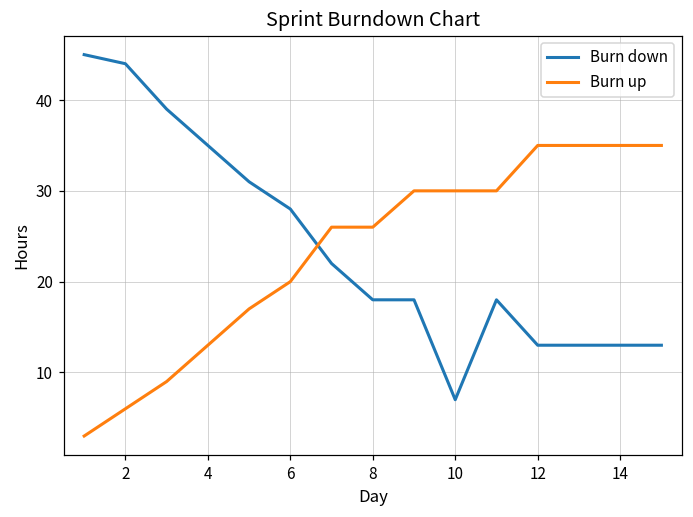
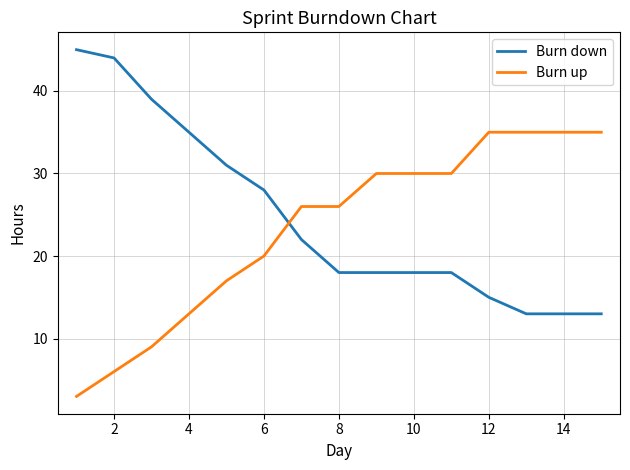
  {
    "Burn down": {
      "2": 44,
      "4": 35,
      "6": 28,
      "8": 18,
-     "10": 7,
-     "12": 13,
+     "10": 18,
+     "12": 15,
      "14": 13
    },
    "Burn up": {
      "2": 6,
      "4": 13,
      "6": 20,
      "8": 26,
      "10": 30,
      "12": 35,
      "14": 35
    }
  }
